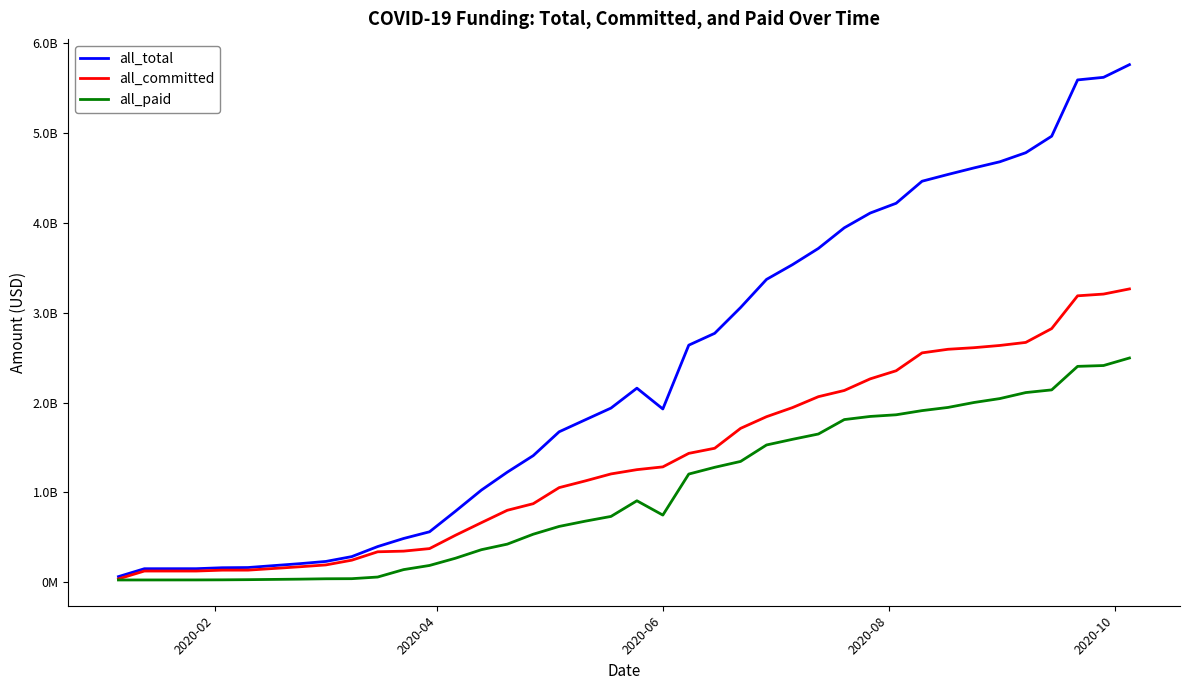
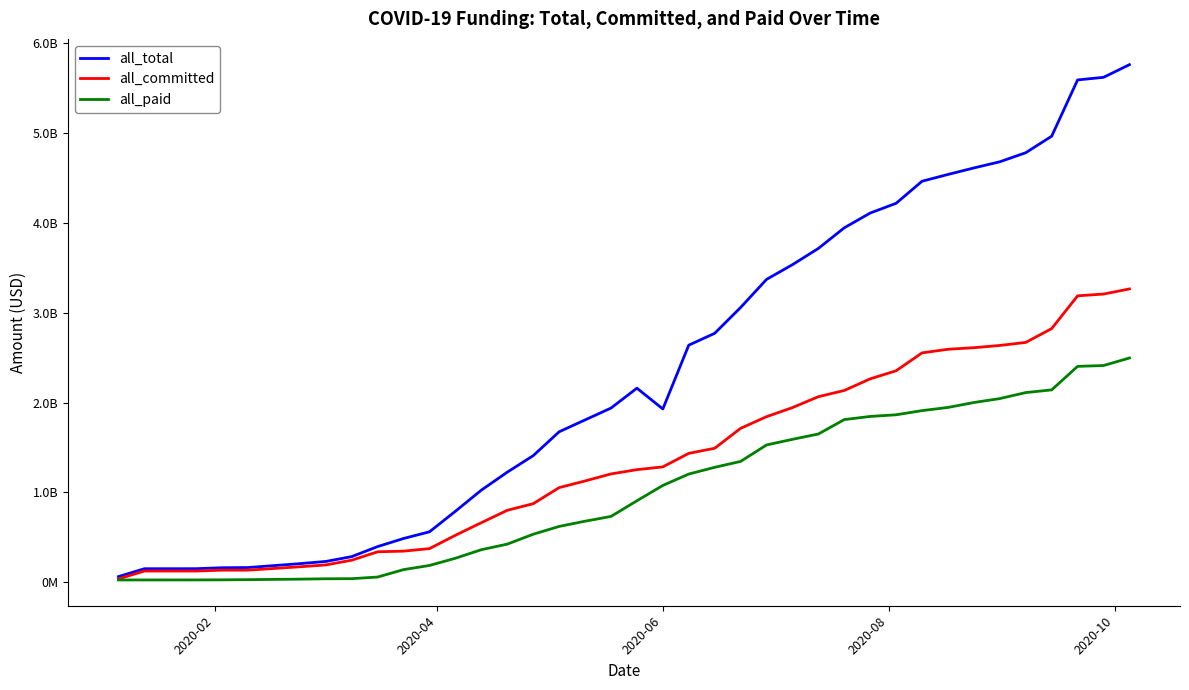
  {
    "all_total": {
      "2020-06": 1900000000
    },
    "all_committed": {
      "2020-06": 1300000000
    },
    "all_paid": {
-     "2020-06": 700000000
+     "2020-06": 1100000000
    }
  }
